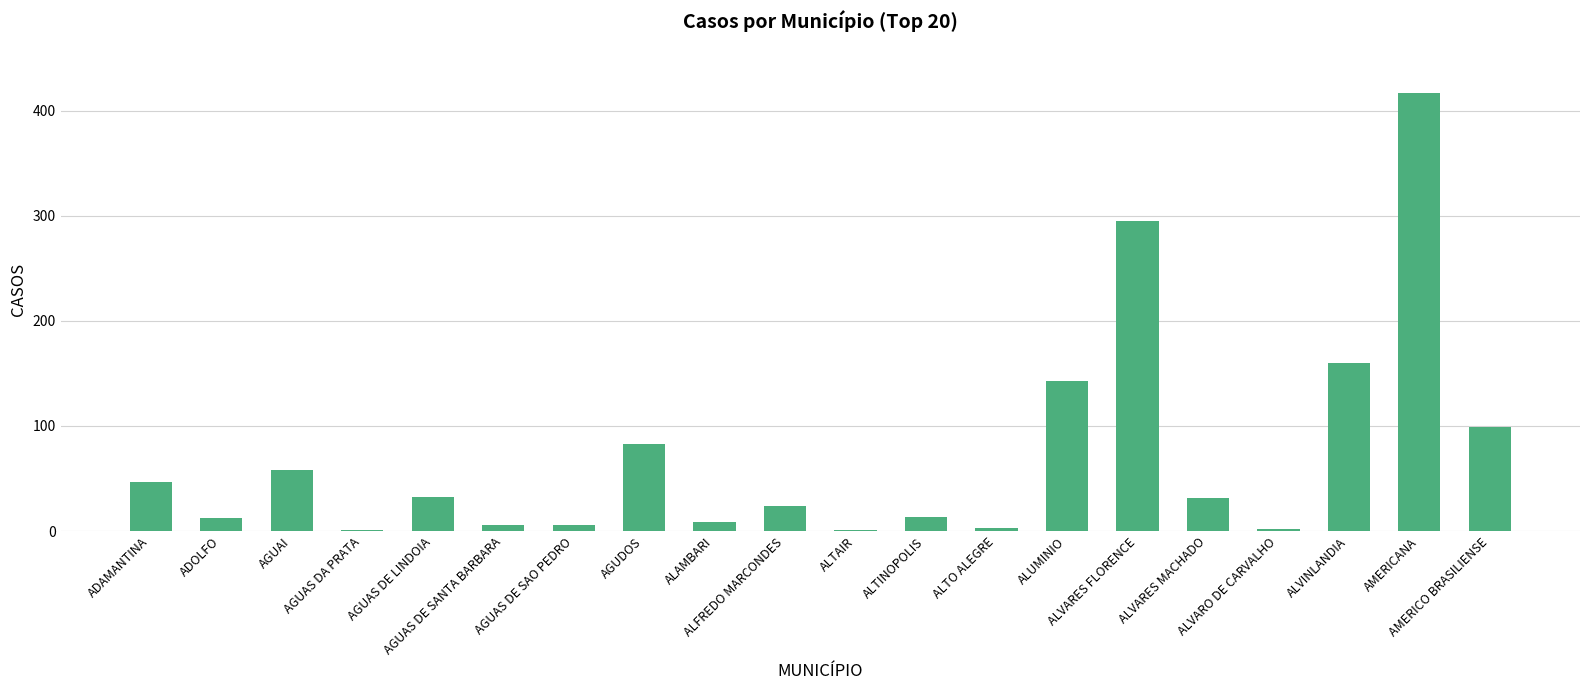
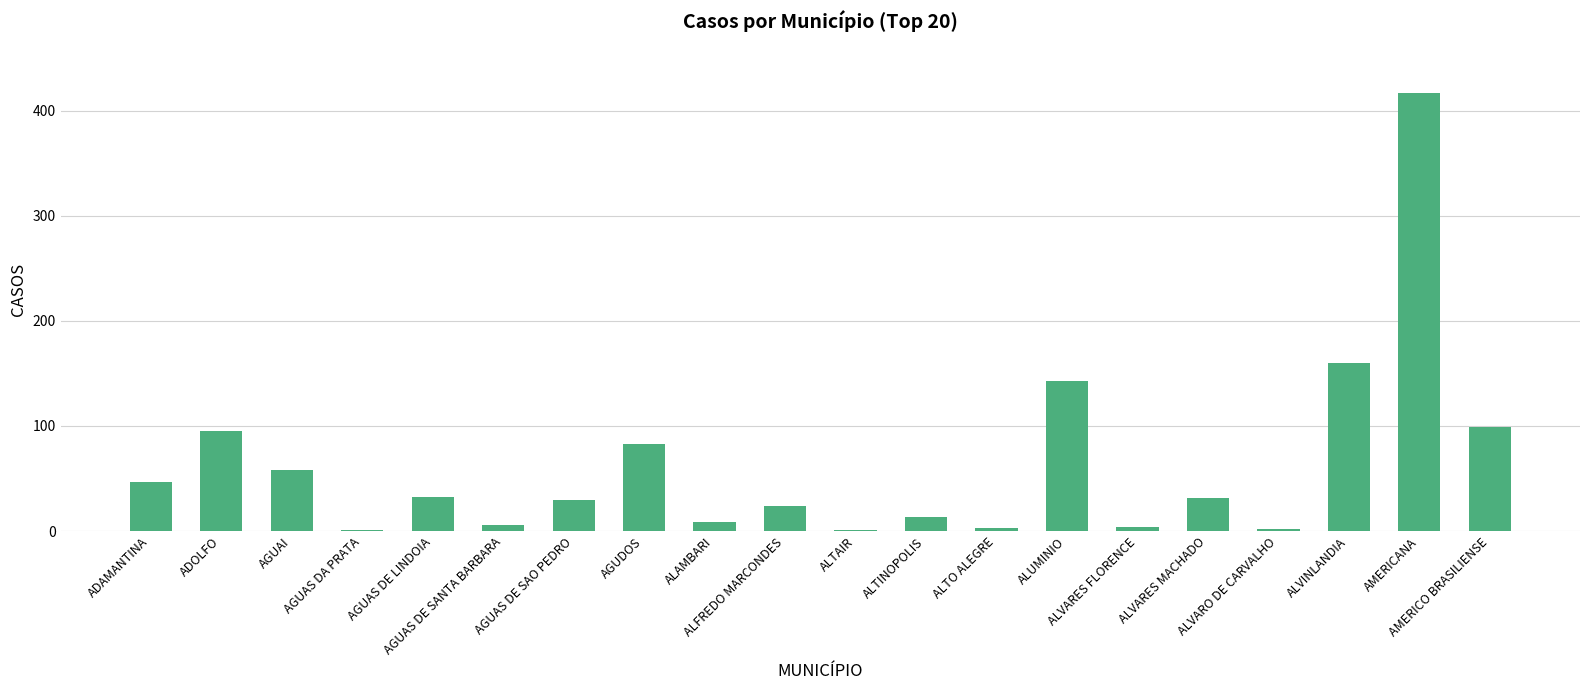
  {
    "ADAMANTINA": 47,
-   "ADOLFO": 12,
+   "ADOLFO": 95,
    "AGUAI": 58,
    "AGUAS DE LINDOIA": 32,
    "AGUAS DE SANTA BARBARA": 6,
-   "AGUAS DE SAO PEDRO": 6,
+   "AGUAS DE SAO PEDRO": 30,
    "AGUDOS": 83,
    "ALAMBARI": 9,
    "ALFREDO MARCONDES": 24,
    "ALTINOPOLIS": 13,
    "ALTO ALEGRE": 3,
    "ALUMINIO": 143,
-   "ALVARES FLORENCE": 295,
+   "ALVARES FLORENCE": 4,
    "ALVARES MACHADO": 31,
    "ALVINLANDIA": 160,
    "AMERICANA": 417,
    "AMERICO BRASILIENSE": 99
  }
